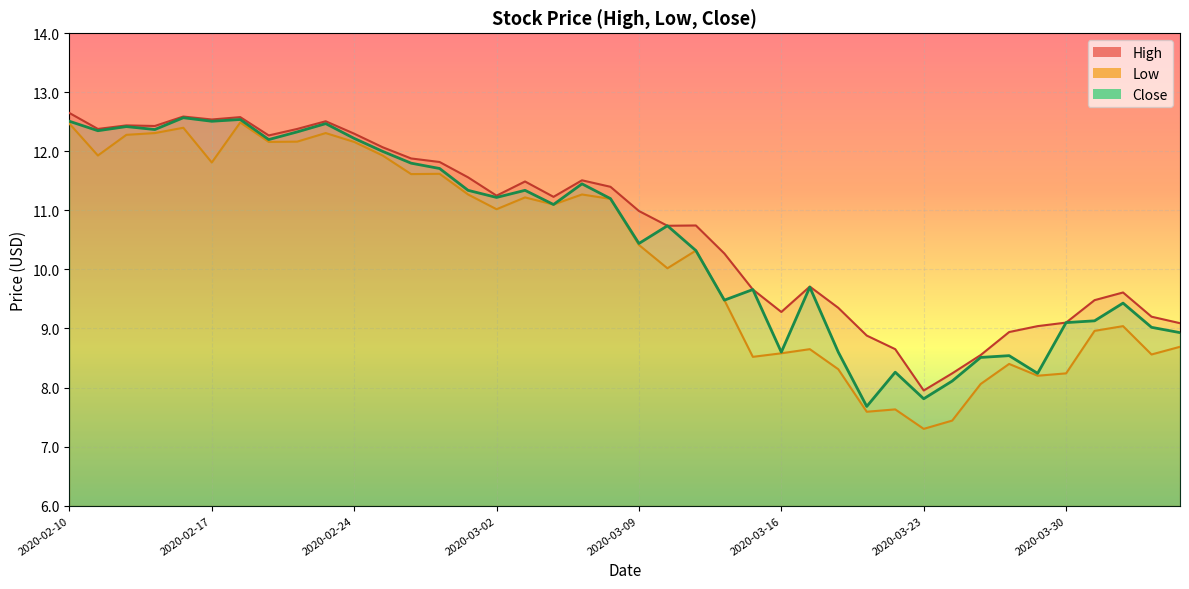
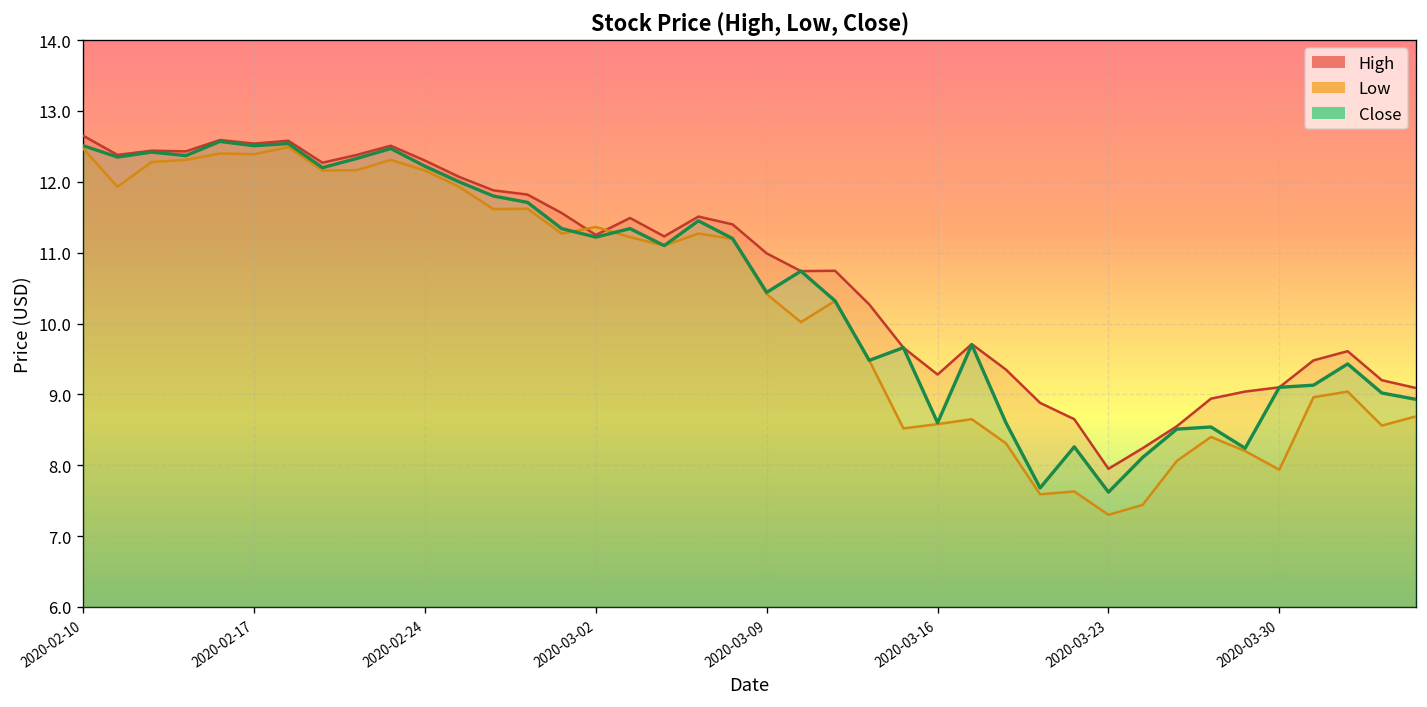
  {
    "Low": {
-     "2020-02-17": 11.8,
+     "2020-02-17": 12.4,
      "2020-02-24": 12.2,
-     "2020-03-02": 11.0,
+     "2020-03-02": 11.4,
      "2020-03-23": 7.3,
-     "2020-03-30": 8.2
+     "2020-03-30": 7.9
    },
    "Close": {
      "2020-02-24": 12.2,
-     "2020-03-23": 7.8
+     "2020-03-23": 7.6
    }
  }
